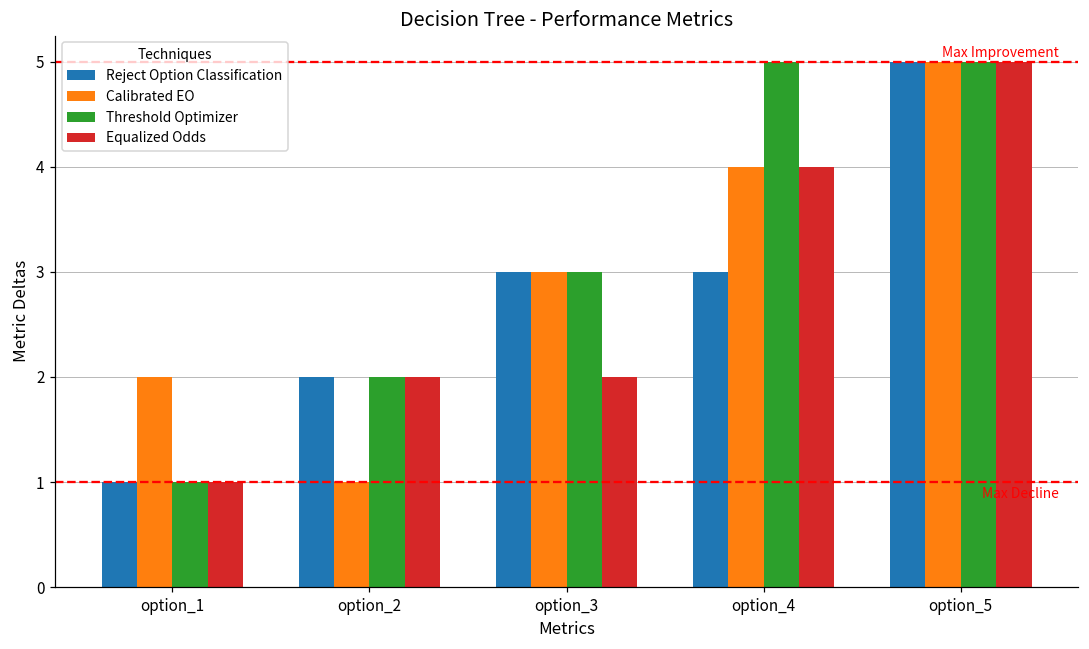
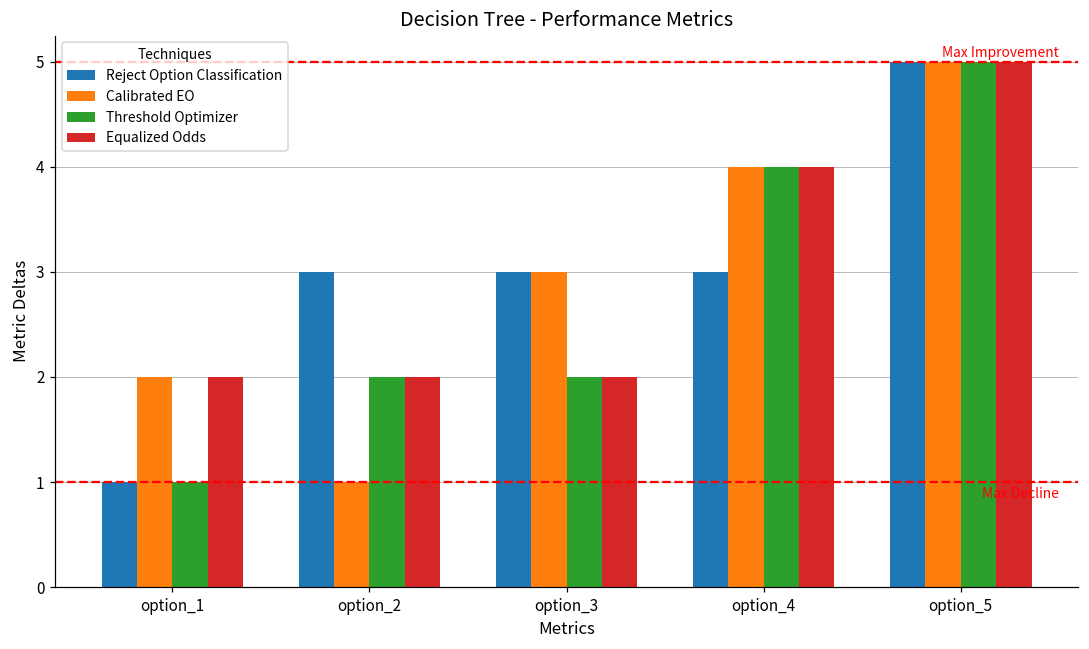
  {
    "Reject Option Classification": {
      "option_1": 1,
-     "option_2": 2,
+     "option_2": 3,
      "option_3": 3,
      "option_4": 3,
      "option_5": 5
    },
    "Calibrated EO": {
      "option_1": 2,
      "option_2": 1,
      "option_3": 3,
      "option_4": 4,
      "option_5": 5
    },
    "Threshold Optimizer": {
      "option_1": 1,
      "option_2": 2,
-     "option_3": 3,
-     "option_4": 5,
+     "option_3": 2,
+     "option_4": 4,
      "option_5": 5
    },
    "Equalized Odds": {
-     "option_1": 1,
+     "option_1": 2,
      "option_2": 2,
      "option_3": 2,
      "option_4": 4,
      "option_5": 5
    }
  }
